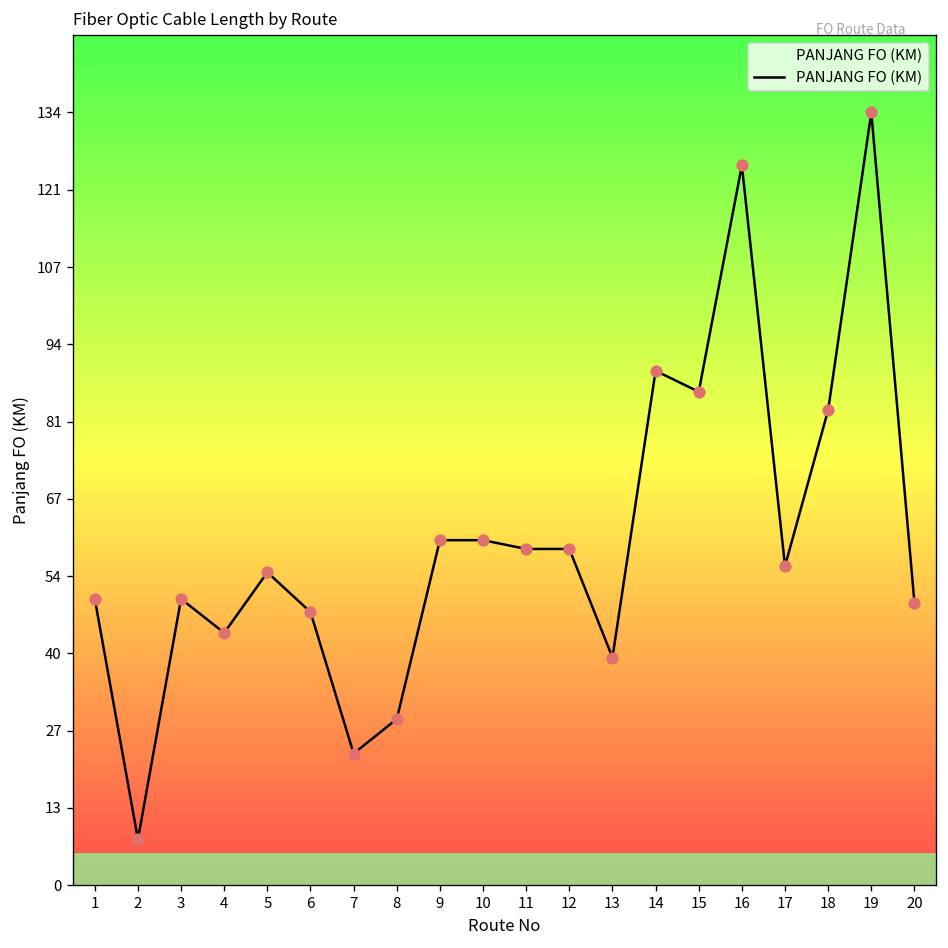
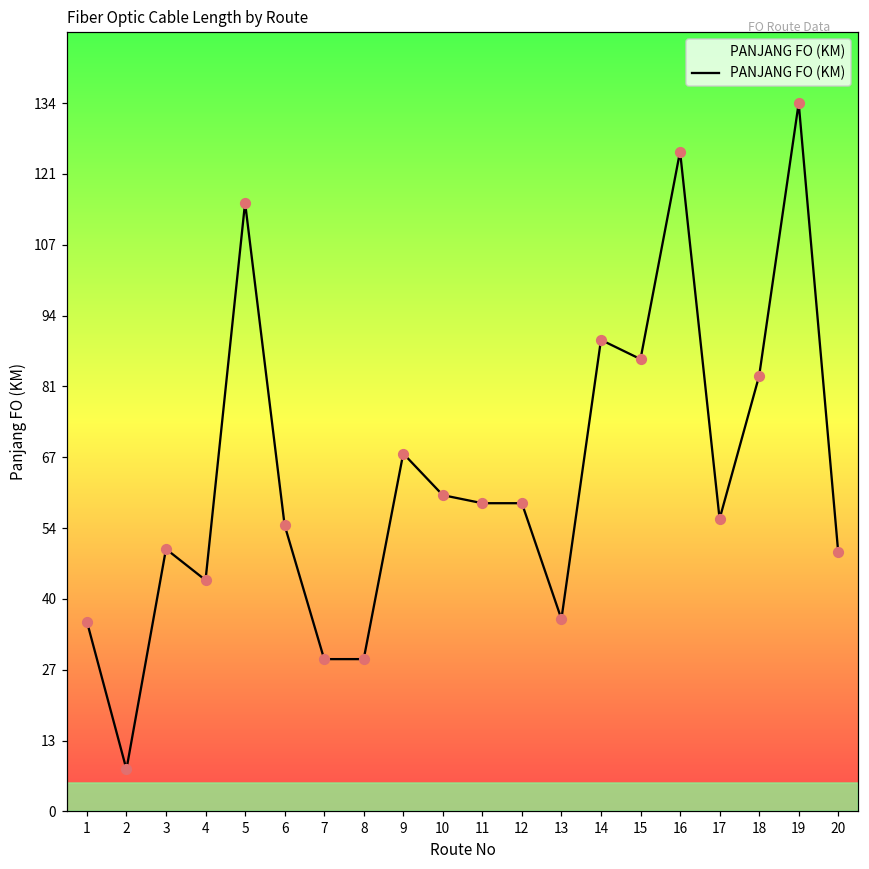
  {
-   "1": 50,
+   "1": 36,
    "2": 8,
    "3": 50,
    "4": 44,
-   "5": 54,
-   "6": 48,
-   "7": 23,
+   "5": 115,
+   "6": 54,
+   "7": 29,
    "8": 29,
-   "9": 60,
+   "9": 68,
    "10": 60,
    "11": 58,
    "12": 58,
-   "13": 40,
+   "13": 37,
    "14": 89,
    "15": 86,
    "16": 125,
    "17": 55,
    "18": 83,
    "19": 134,
    "20": 49
  }
